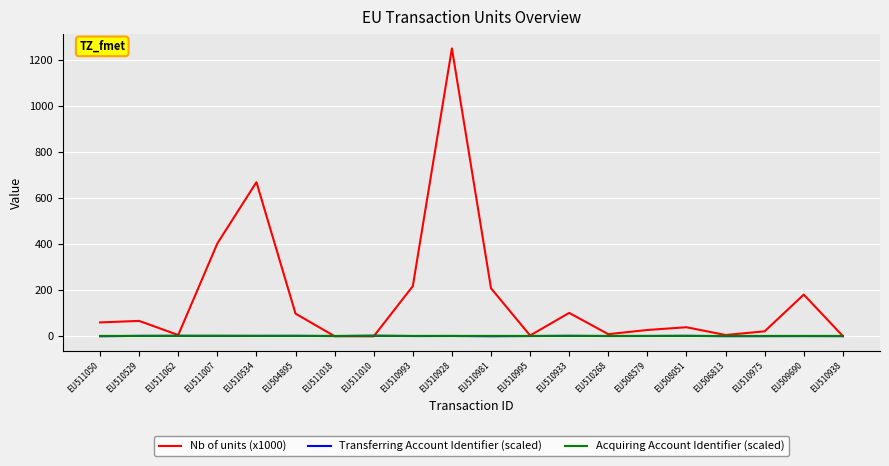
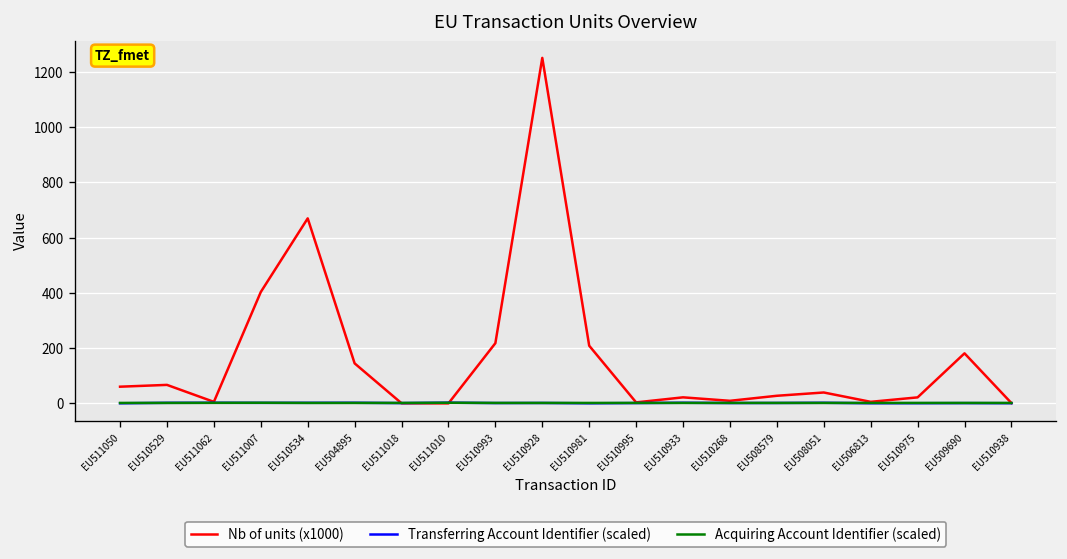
  {
    "Nb of units (x1000)": {
      "EU511050": 60,
      "EU510529": 70,
      "EU511007": 400,
      "EU510534": 670,
-     "EU504895": 100,
+     "EU504895": 140,
      "EU510993": 220,
      "EU510928": 1250,
      "EU510981": 210,
-     "EU510933": 100,
+     "EU510933": 20,
      "EU508579": 30,
      "EU508051": 40,
      "EU510975": 20,
      "EU509690": 180
    },
    "Acquiring Account Identifier (scaled)": {
      "EU511050": 0,
      "EU510529": 0,
      "EU511007": 0,
      "EU510534": 0,
      "EU504895": 0,
      "EU510993": 0,
      "EU510928": 0,
      "EU510981": 0,
      "EU510933": 0,
      "EU508579": 0,
      "EU508051": 0,
      "EU510975": 0,
      "EU509690": 0
    }
  }
